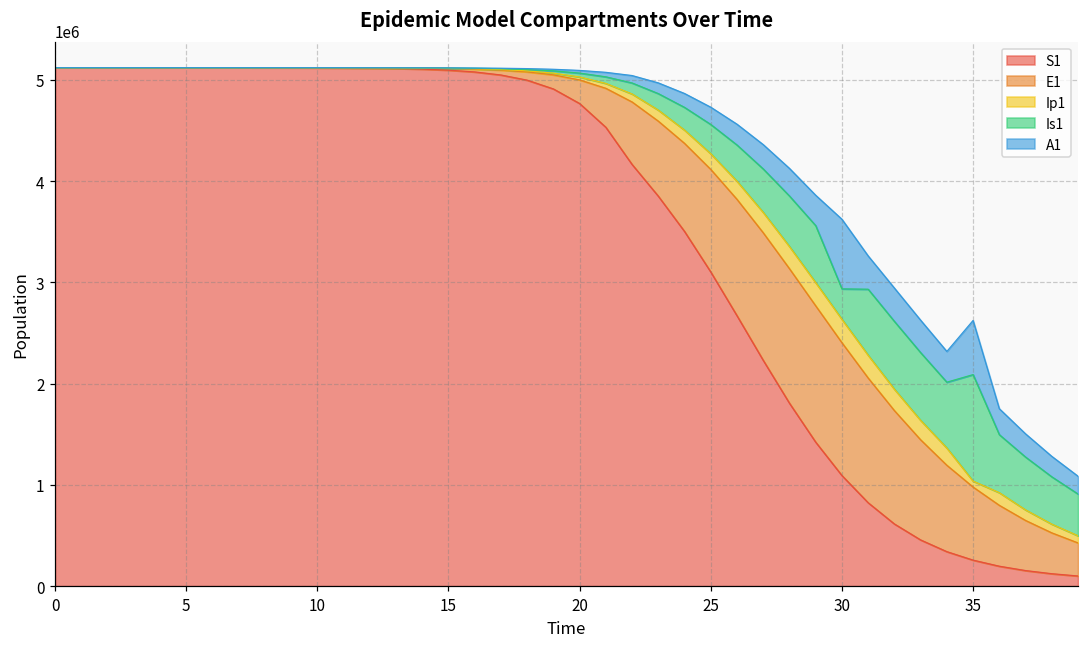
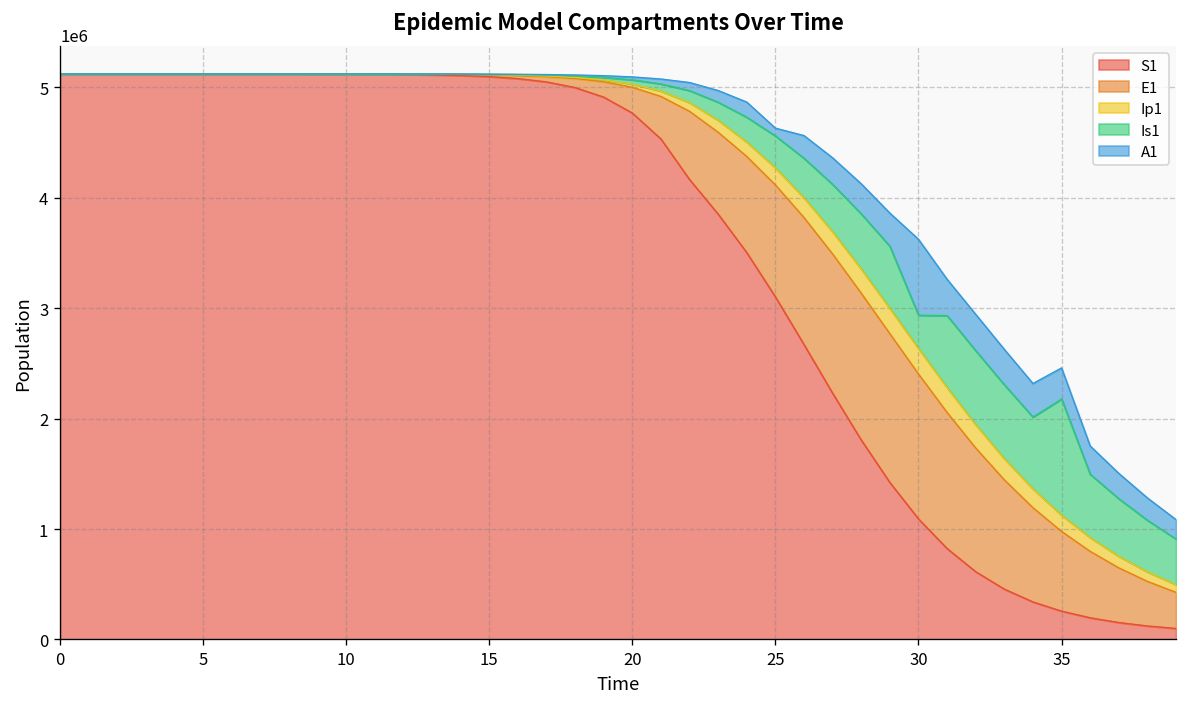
  {
    "Ip1": {
      "20": 0,
      "25": 200000,
      "30": 200000,
-     "35": 60000
+     "35": 150000
    },
    "Is1": {
      "25": 300000,
      "30": 300000,
      "35": 1100000
    },
    "A1": {
-     "25": 200000,
+     "25": 100000,
      "30": 700000,
-     "35": 500000
+     "35": 300000
    }
  }
